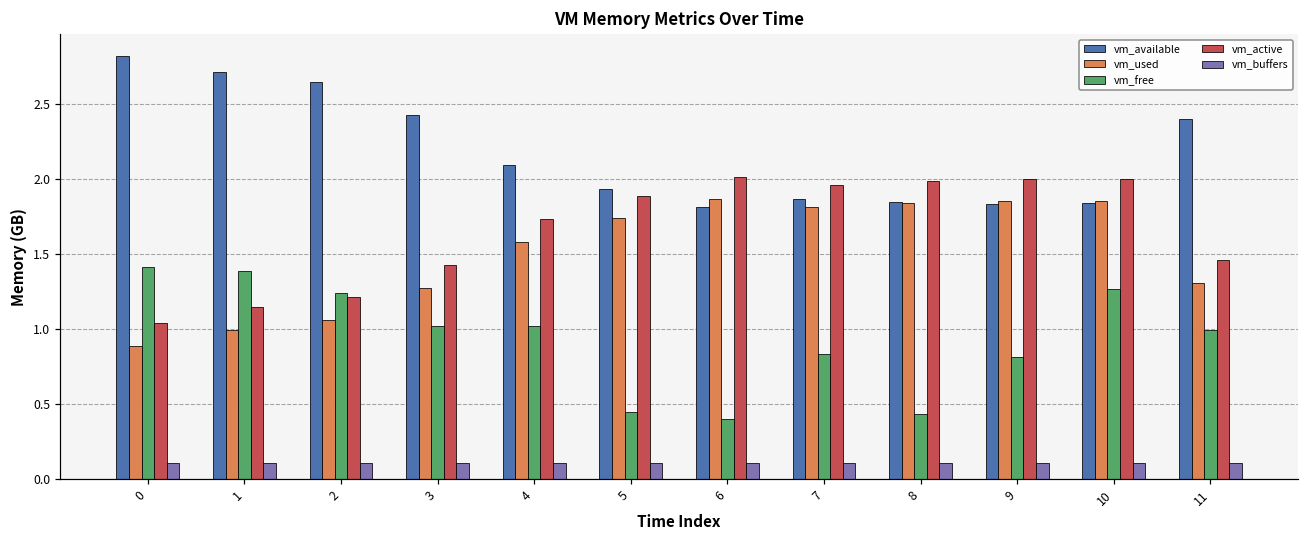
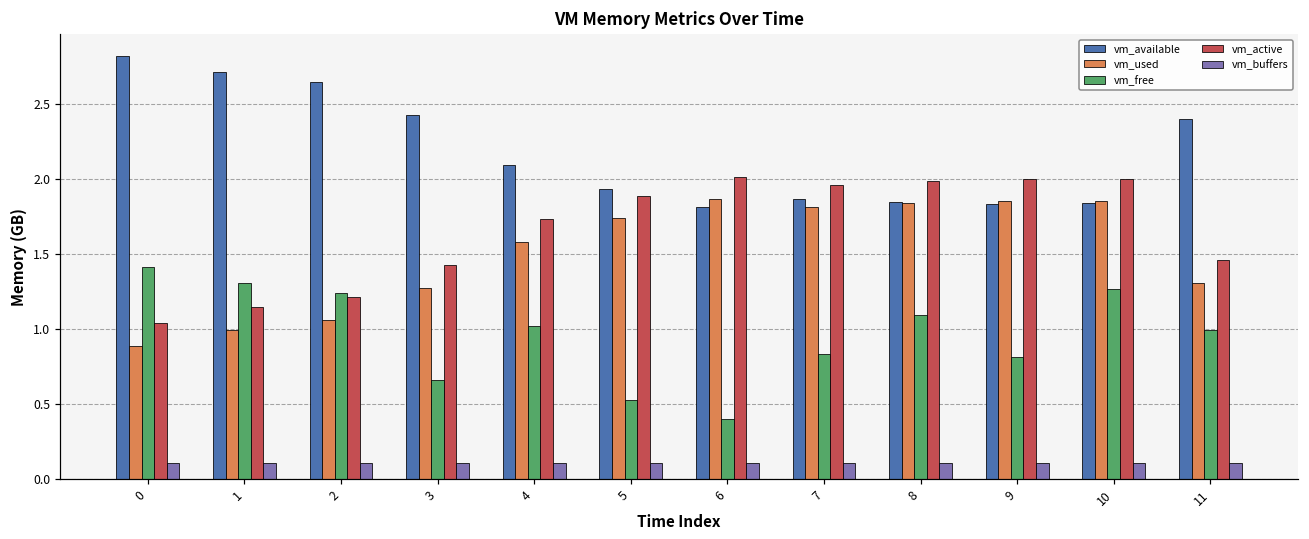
  {
    "vm_free": {
      "0": 1.41,
-     "1": 1.38,
+     "1": 1.31,
      "2": 1.24,
-     "3": 1.02,
+     "3": 0.66,
      "4": 1.02,
-     "5": 0.45,
+     "5": 0.53,
      "6": 0.40,
      "7": 0.83,
-     "8": 0.44,
+     "8": 1.09,
      "9": 0.81,
      "10": 1.26,
      "11": 0.99
    }
  }
